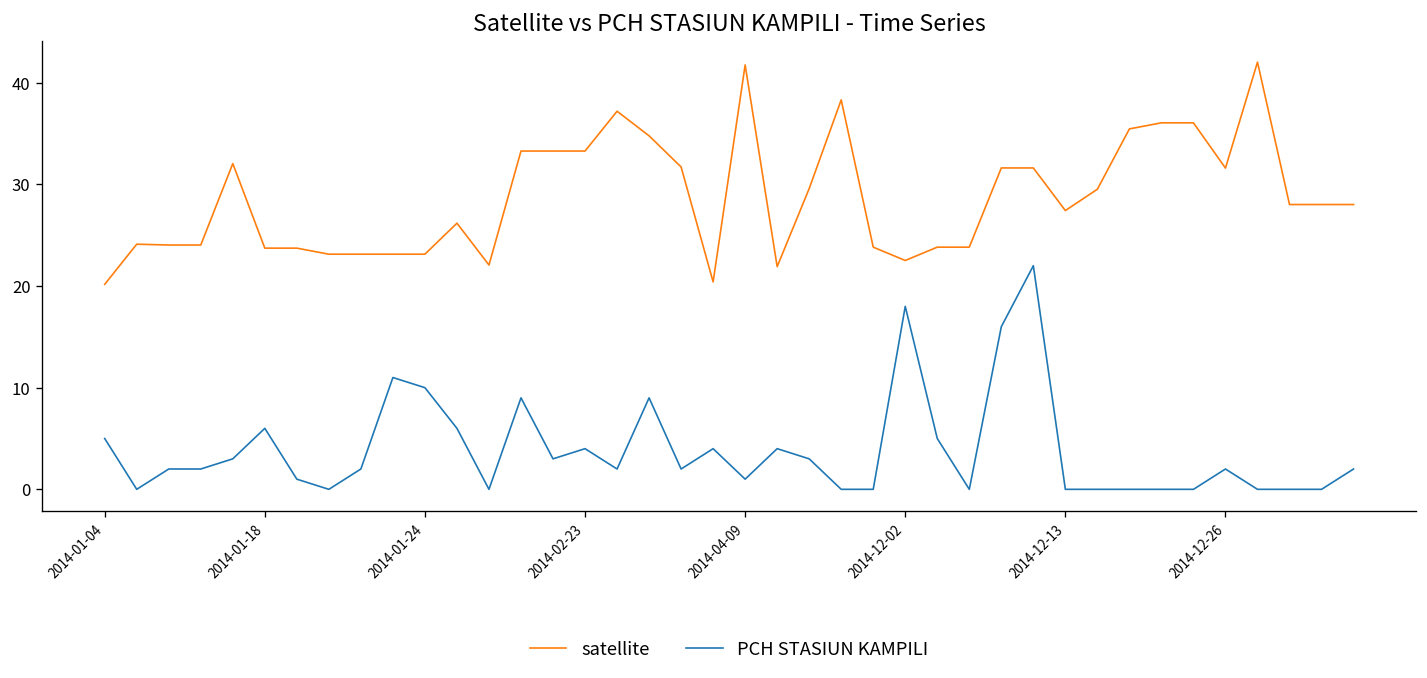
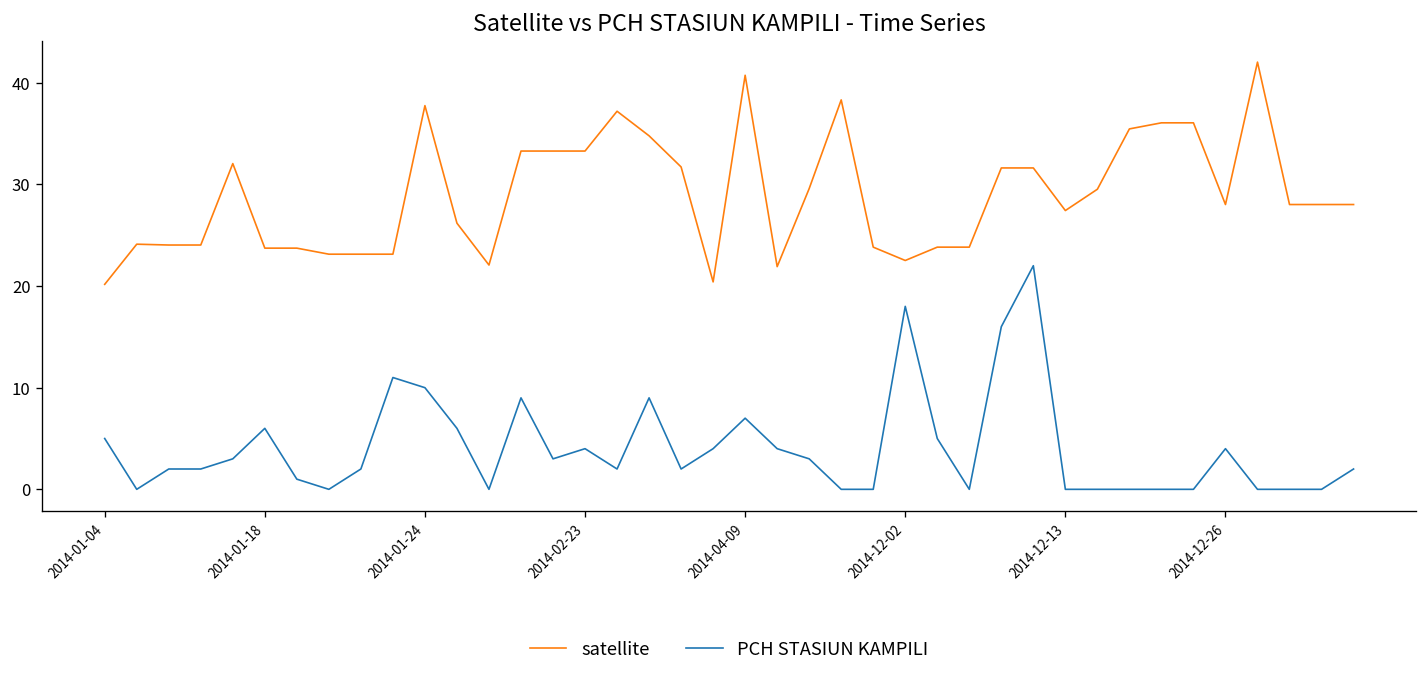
  {
    "satellite": {
      "2014-01-04": 20,
      "2014-01-18": 24,
-     "2014-01-24": 23,
+     "2014-01-24": 38,
      "2014-02-23": 33,
-     "2014-04-09": 42,
+     "2014-04-09": 41,
      "2014-12-02": 23,
      "2014-12-13": 27,
-     "2014-12-26": 32
+     "2014-12-26": 28
    },
    "PCH STASIUN KAMPILI": {
      "2014-01-04": 5,
      "2014-01-18": 6,
      "2014-01-24": 10,
      "2014-02-23": 4,
-     "2014-04-09": 1,
+     "2014-04-09": 7,
      "2014-12-02": 18,
      "2014-12-13": 0,
-     "2014-12-26": 2
+     "2014-12-26": 4
    }
  }
